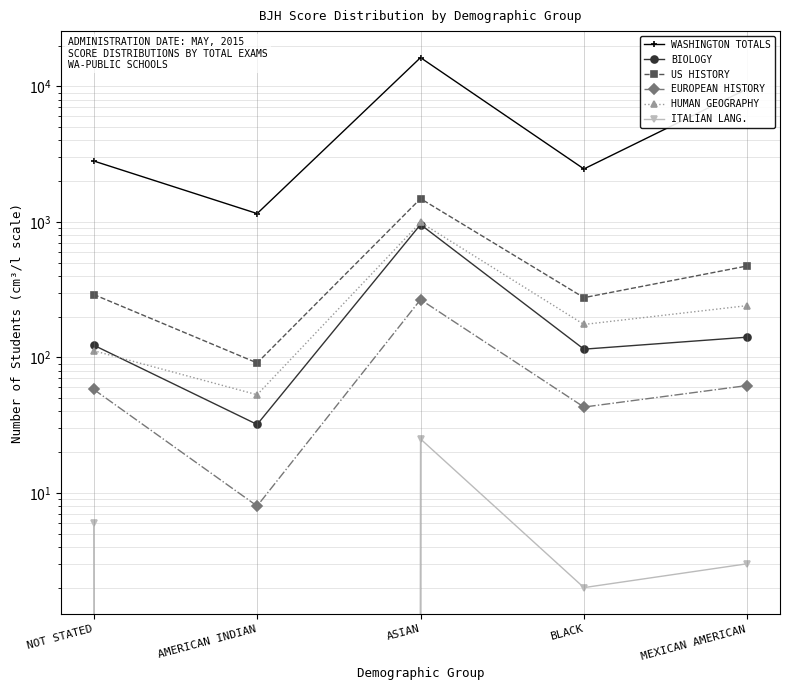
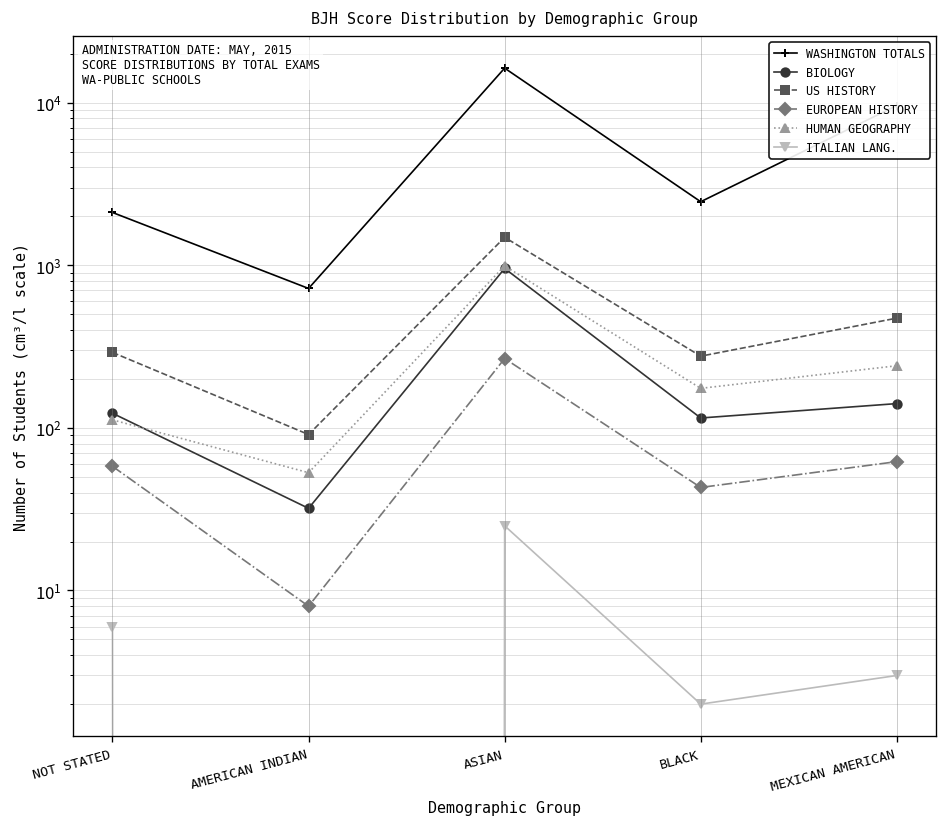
  {
    "WASHINGTON TOTALS": {
-     "NOT STATED": 2800,
-     "AMERICAN INDIAN": 1200,
+     "NOT STATED": 2100,
+     "AMERICAN INDIAN": 700,
      "ASIAN": 16000,
      "BLACK": 2500
    }
  }
